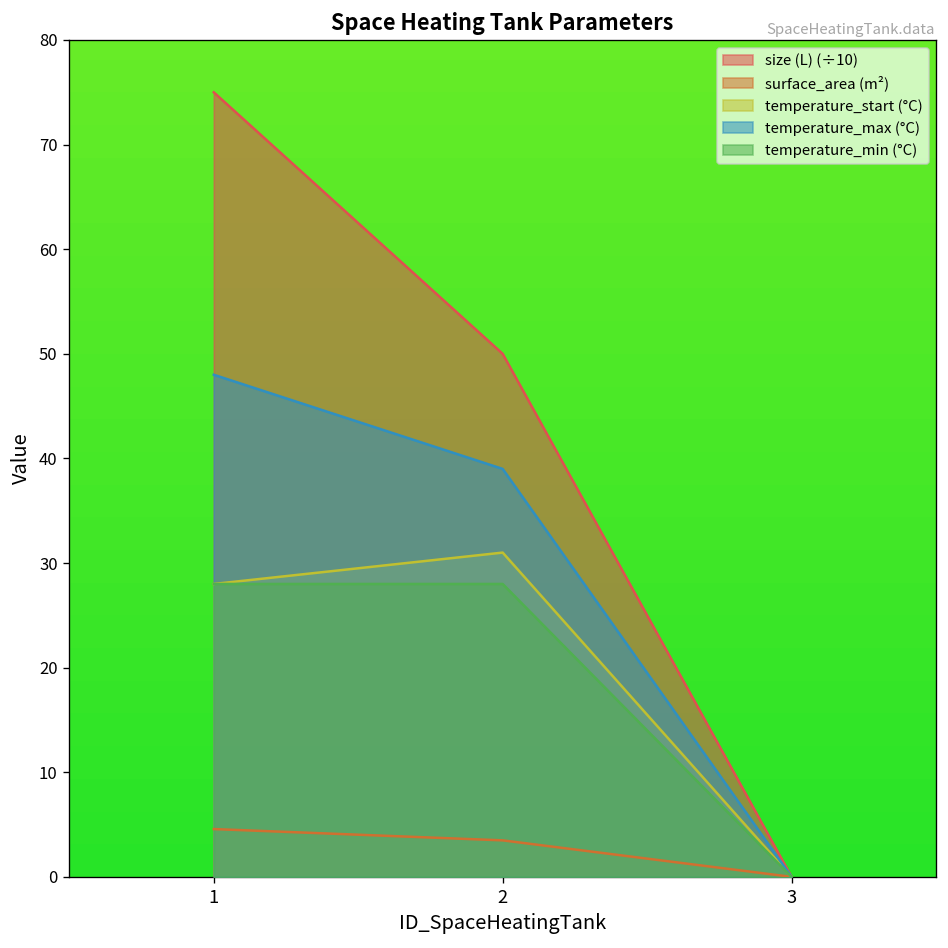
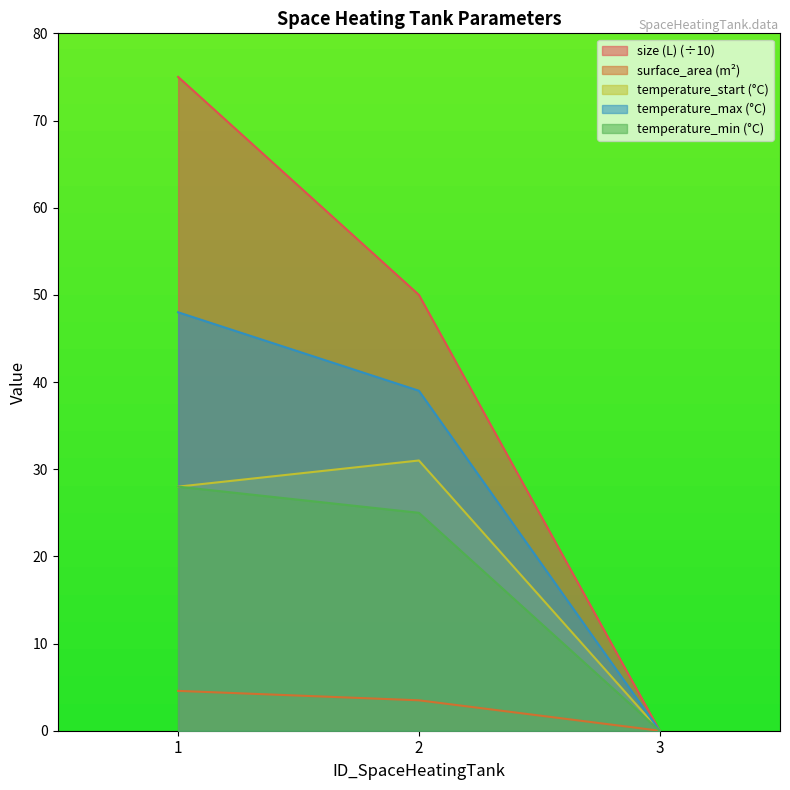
  {
    "temperature_start (°C)": {
      "2": 31
    },
    "temperature_max (°C)": {
      "1": 48,
      "2": 39
    },
    "temperature_min (°C)": {
-     "2": 28
+     "2": 25
    }
  }
